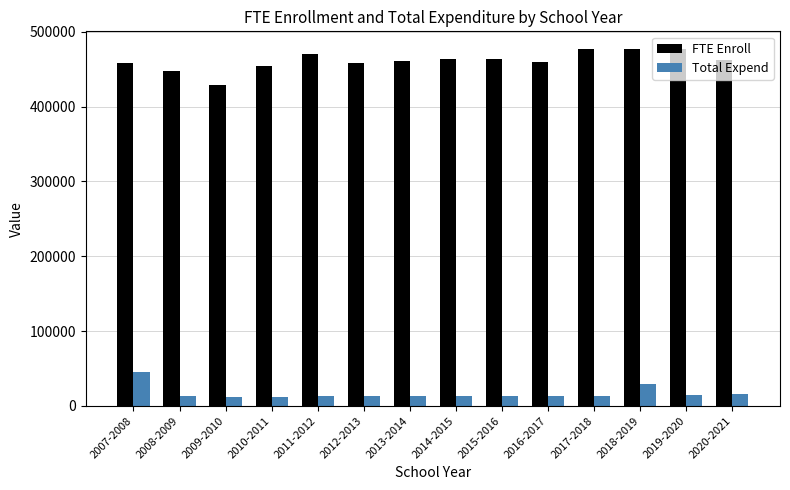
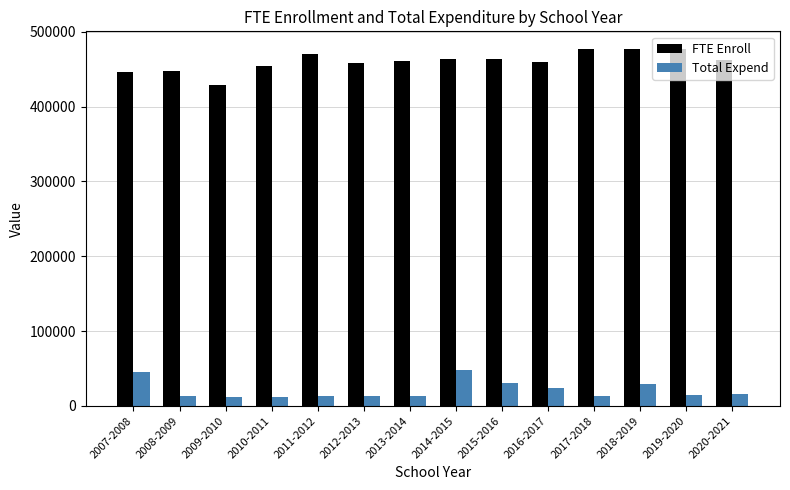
  {
    "FTE Enroll": {
-     "2007-2008": 460000,
+     "2007-2008": 450000,
      "2008-2009": 450000,
      "2009-2010": 430000,
      "2010-2011": 450000,
      "2011-2012": 470000,
      "2012-2013": 460000,
      "2013-2014": 460000,
      "2014-2015": 460000,
      "2015-2016": 460000,
      "2016-2017": 460000,
      "2017-2018": 480000,
      "2018-2019": 480000
    },
    "Total Expend": {
      "2007-2008": 50000,
      "2008-2009": 10000,
      "2009-2010": 10000,
      "2010-2011": 10000,
      "2011-2012": 10000,
      "2012-2013": 10000,
      "2013-2014": 10000,
-     "2014-2015": 10000,
-     "2015-2016": 10000,
-     "2016-2017": 10000,
+     "2014-2015": 50000,
+     "2015-2016": 30000,
+     "2016-2017": 20000,
      "2017-2018": 10000,
      "2018-2019": 30000,
      "2019-2020": 10000,
      "2020-2021": 20000
    }
  }
